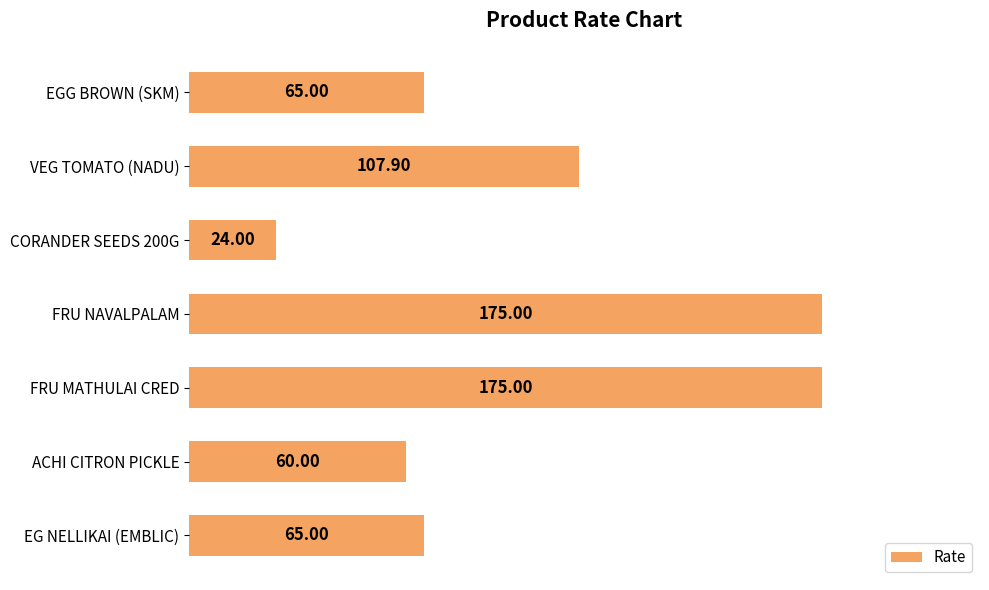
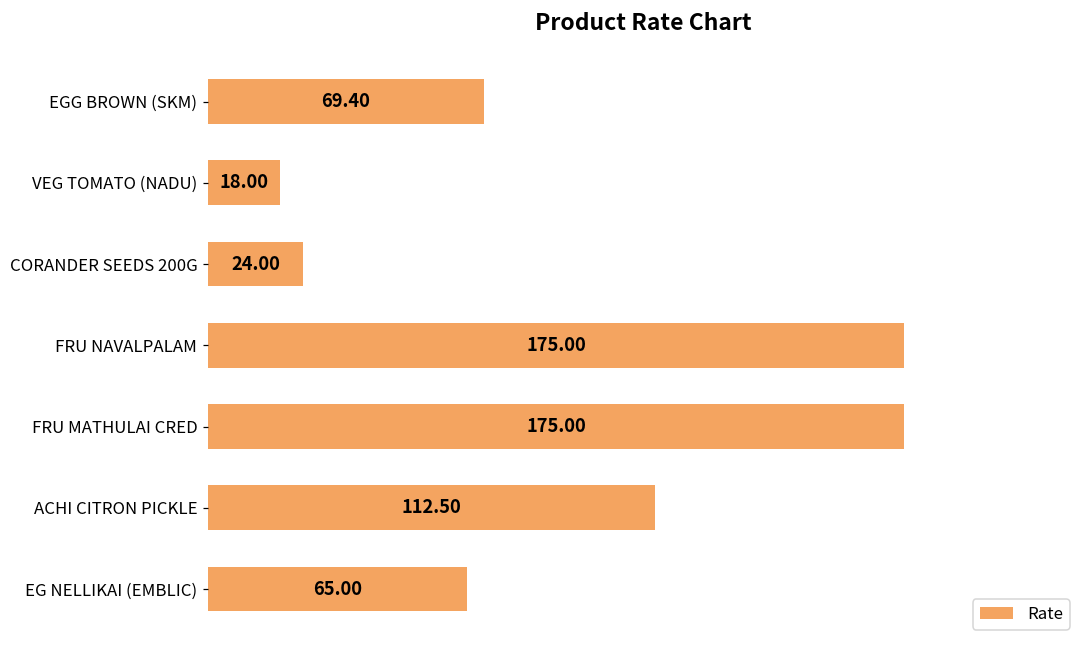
  {
-   "EGG BROWN (SKM)": 65.00,
-   "VEG TOMATO (NADU)": 107.90,
+   "EGG BROWN (SKM)": 69.40,
+   "VEG TOMATO (NADU)": 18.00,
    "CORANDER SEEDS 200G": 24.00,
    "FRU NAVALPALAM": 175.00,
    "FRU MATHULAI CRED": 175.00,
-   "ACHI CITRON PICKLE": 60.00,
+   "ACHI CITRON PICKLE": 112.50,
    "EG NELLIKAI (EMBLIC)": 65.00
  }
